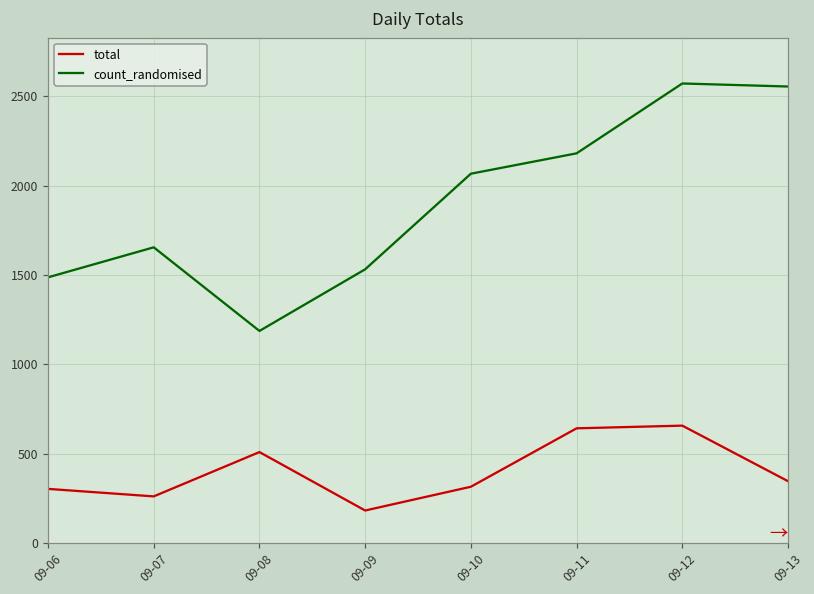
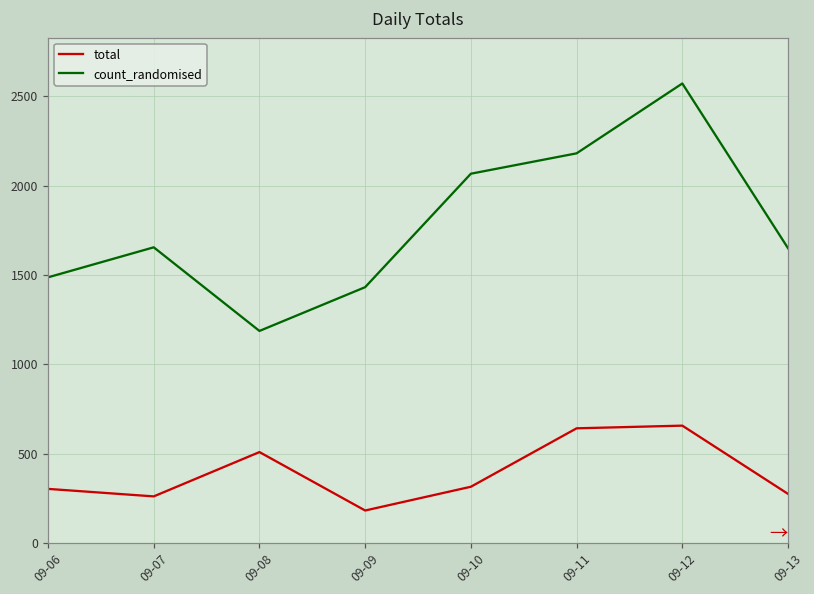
  {
    "total": {
      "09-06": 300,
      "09-07": 260,
      "09-08": 510,
      "09-09": 180,
      "09-10": 320,
      "09-11": 640,
      "09-12": 660,
-     "09-13": 350
+     "09-13": 280
    },
    "count_randomised": {
      "09-06": 1490,
      "09-07": 1660,
      "09-08": 1190,
-     "09-09": 1530,
+     "09-09": 1430,
      "09-10": 2070,
      "09-11": 2180,
      "09-12": 2570,
-     "09-13": 2560
+     "09-13": 1650
    }
  }
